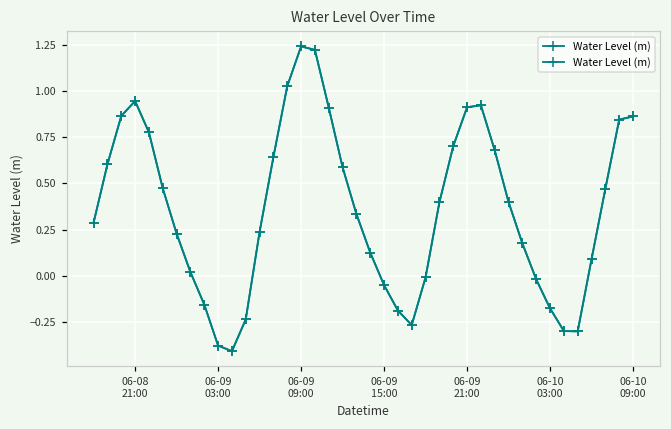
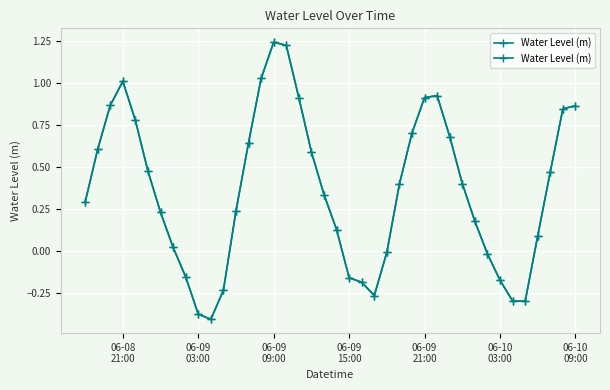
  {
-   "06-08 21:00": 0.95,
+   "06-08 21:00": 1.01,
    "06-09 03:00": -0.38,
    "06-09 09:00": 1.24,
-   "06-09 15:00": -0.05,
+   "06-09 15:00": -0.16,
    "06-09 21:00": 0.91,
    "06-10 03:00": -0.18,
    "06-10 09:00": 0.86
  }
